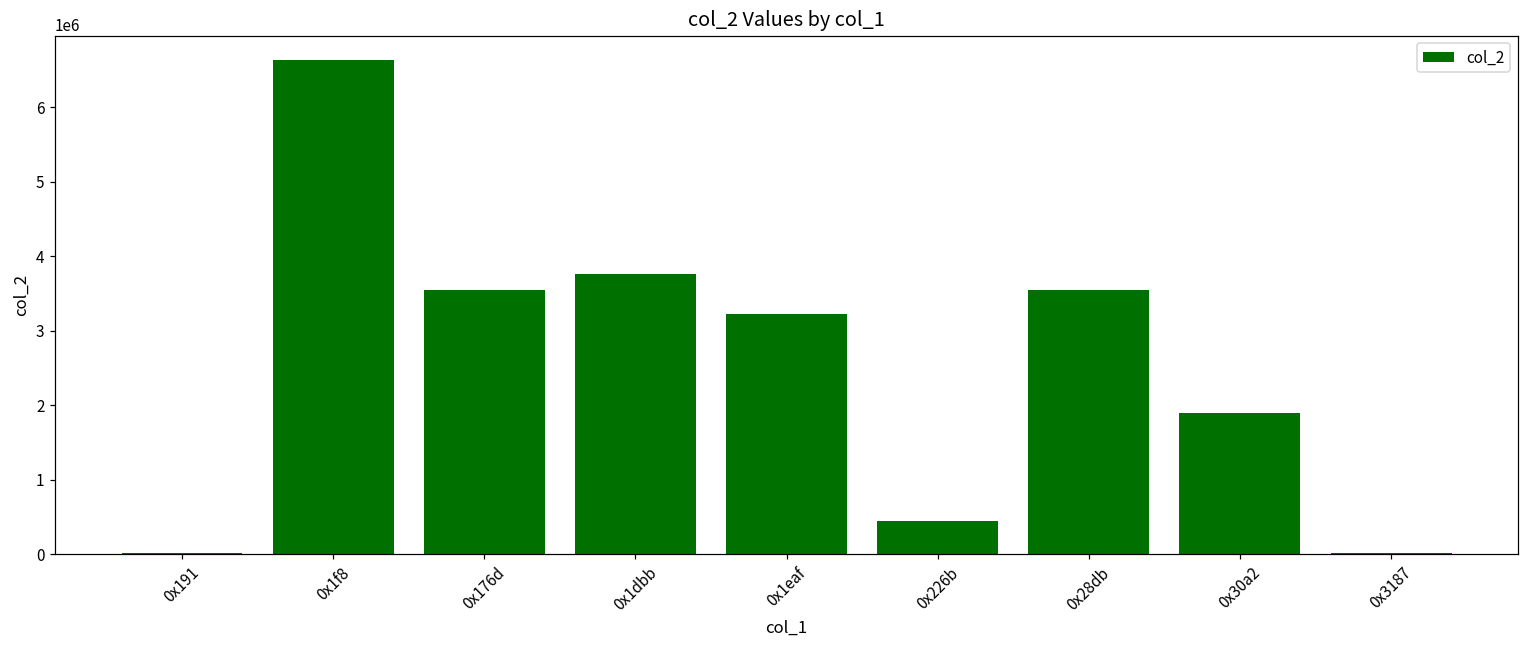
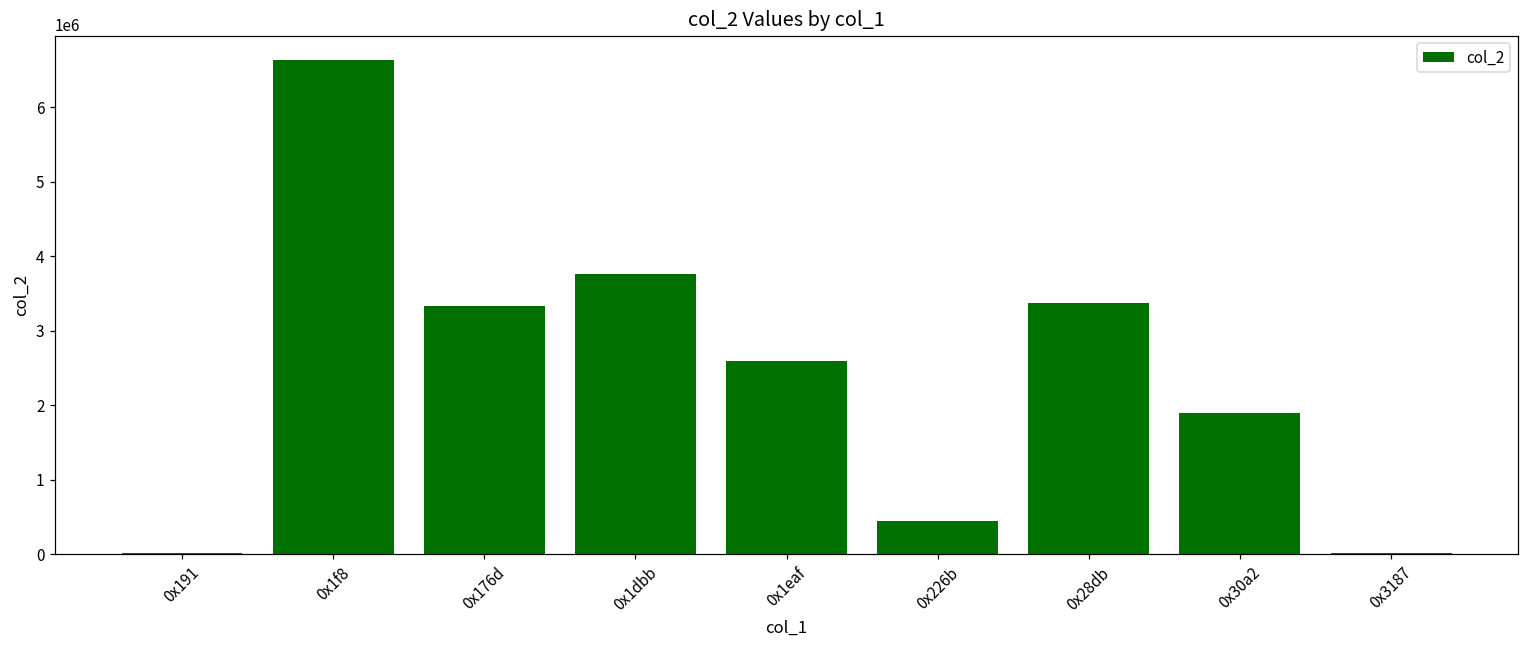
  {
    "0x1f8": 6600000,
-   "0x176d": 3600000,
+   "0x176d": 3300000,
    "0x1dbb": 3800000,
-   "0x1eaf": 3200000,
+   "0x1eaf": 2600000,
    "0x226b": 400000,
-   "0x28db": 3600000,
+   "0x28db": 3400000,
    "0x30a2": 1900000
  }
